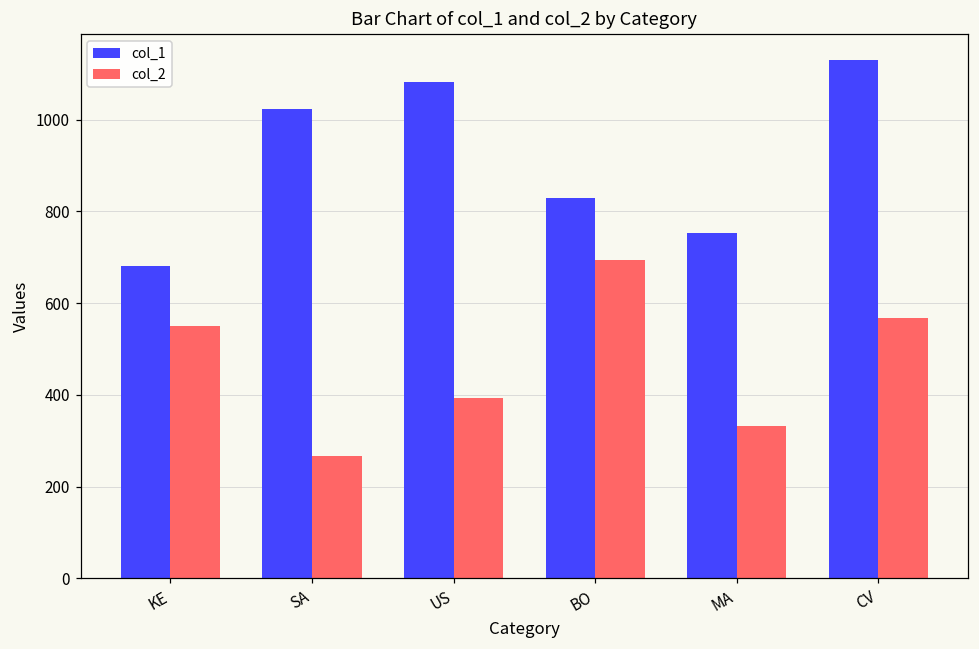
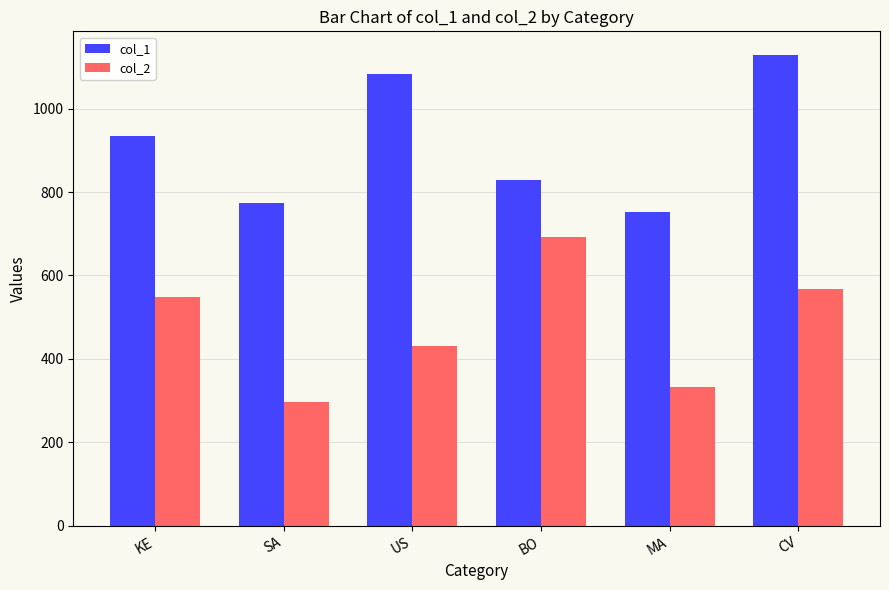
  {
    "col_1": {
-     "KE": 680,
-     "SA": 1020,
+     "KE": 930,
+     "SA": 780,
      "US": 1080,
      "BO": 830,
      "MA": 750,
      "CV": 1130
    },
    "col_2": {
      "KE": 550,
-     "SA": 270,
-     "US": 390,
+     "SA": 300,
+     "US": 430,
      "BO": 690,
      "MA": 330,
      "CV": 570
    }
  }
